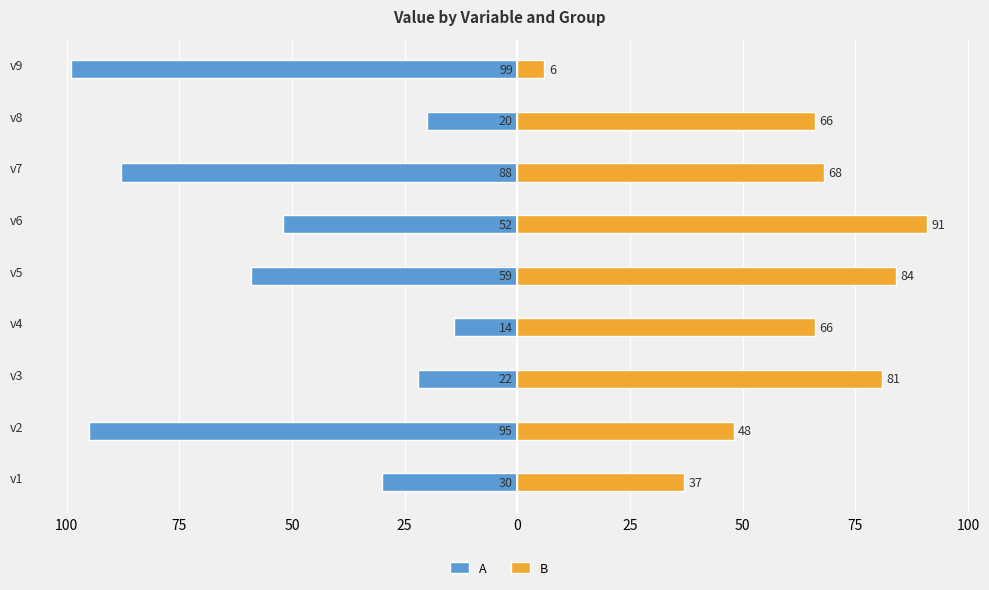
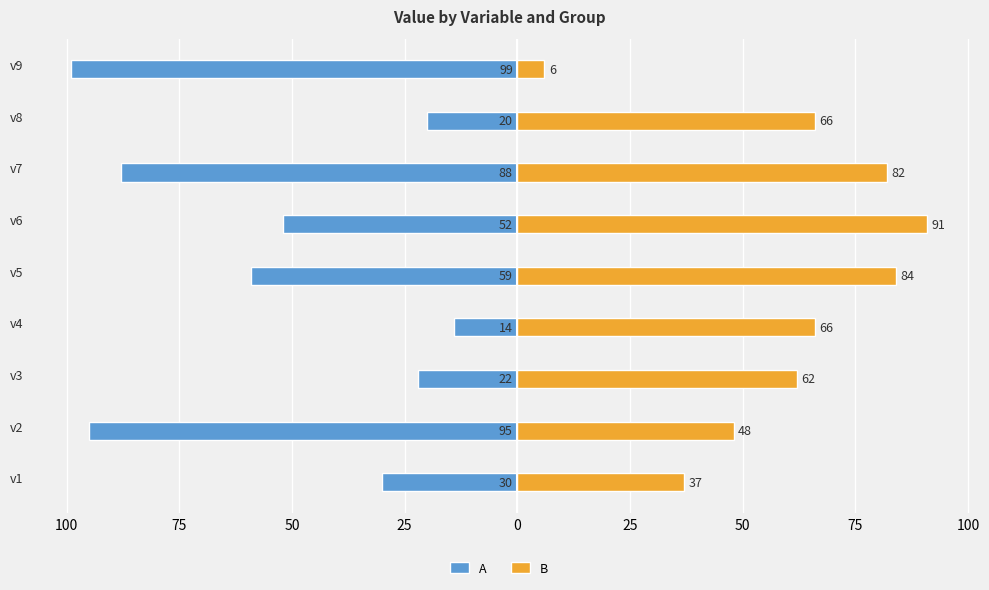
  {
    "B": {
      "v9": 6,
      "v8": 66,
-     "v7": 68,
+     "v7": 82,
      "v6": 91,
      "v5": 84,
      "v4": 66,
-     "v3": 81,
+     "v3": 62,
      "v2": 48,
      "v1": 37
    }
  }
